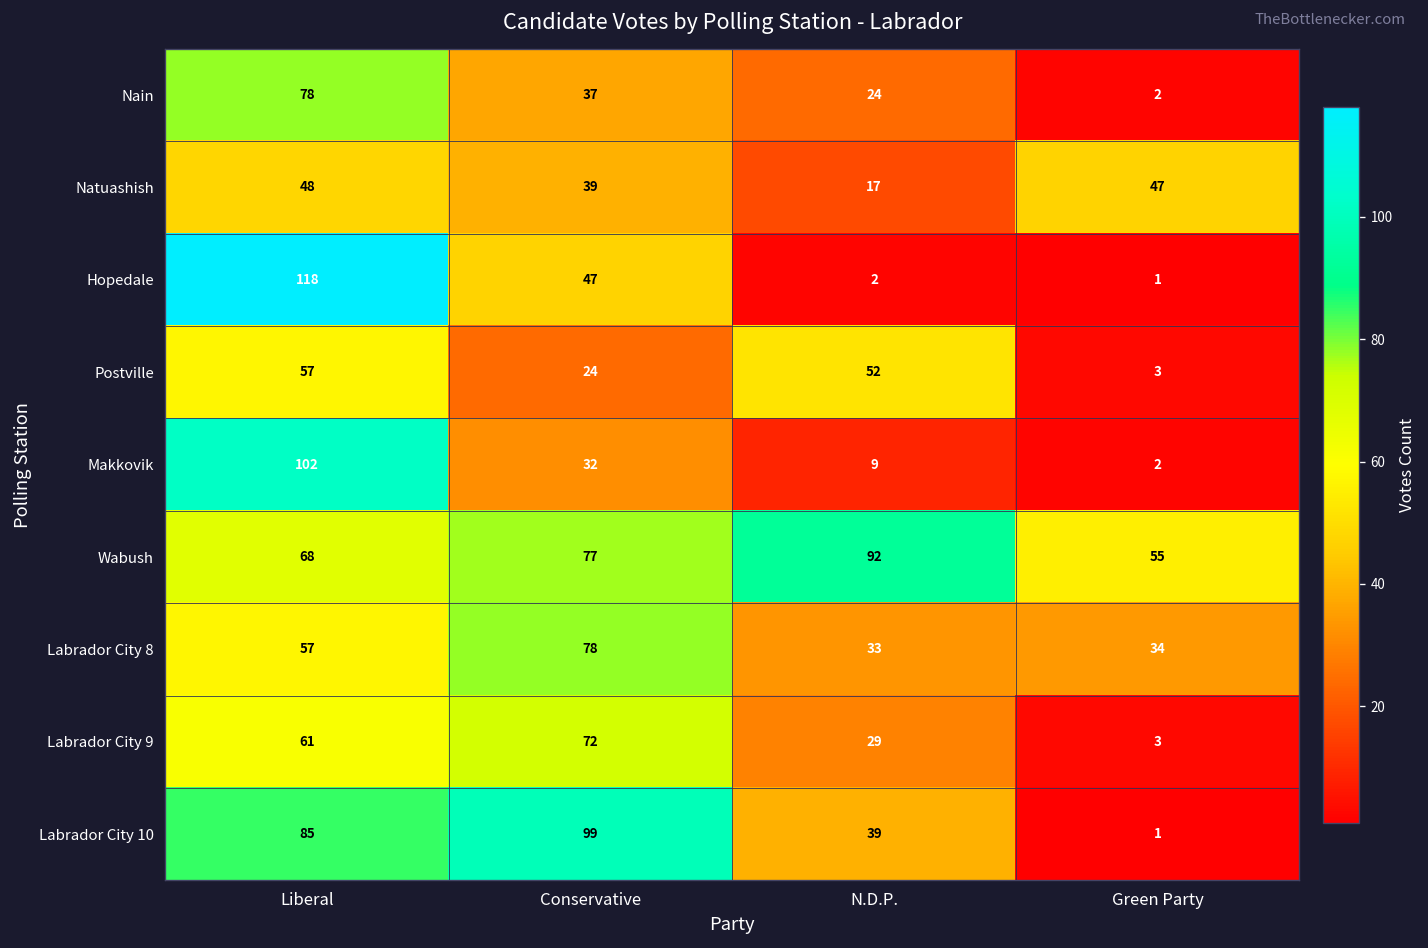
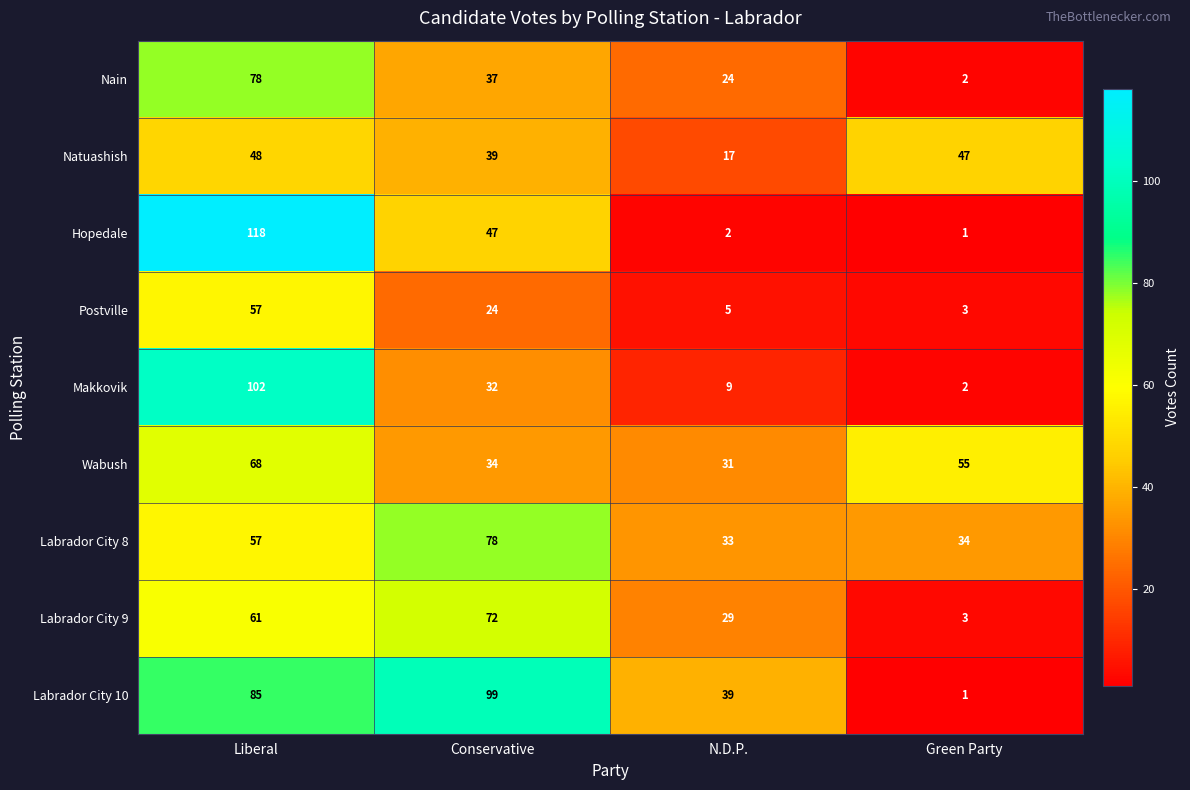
  {
    "Nain": {
      "Liberal": 78,
      "Conservative": 37,
      "N.D.P.": 24,
      "Green Party": 2
    },
    "Natuashish": {
      "Liberal": 48,
      "Conservative": 39,
      "N.D.P.": 17,
      "Green Party": 47
    },
    "Hopedale": {
      "Liberal": 118,
      "Conservative": 47,
      "N.D.P.": 2,
      "Green Party": 1
    },
    "Postville": {
      "Liberal": 57,
      "Conservative": 24,
-     "N.D.P.": 52,
+     "N.D.P.": 5,
      "Green Party": 3
    },
    "Makkovik": {
      "Liberal": 102,
      "Conservative": 32,
      "N.D.P.": 9,
      "Green Party": 2
    },
    "Wabush": {
      "Liberal": 68,
-     "Conservative": 77,
-     "N.D.P.": 92,
+     "Conservative": 34,
+     "N.D.P.": 31,
      "Green Party": 55
    },
    "Labrador City 8": {
      "Liberal": 57,
      "Conservative": 78,
      "N.D.P.": 33,
      "Green Party": 34
    },
    "Labrador City 9": {
      "Liberal": 61,
      "Conservative": 72,
      "N.D.P.": 29,
      "Green Party": 3
    },
    "Labrador City 10": {
      "Liberal": 85,
      "Conservative": 99,
      "N.D.P.": 39,
      "Green Party": 1
    }
  }
